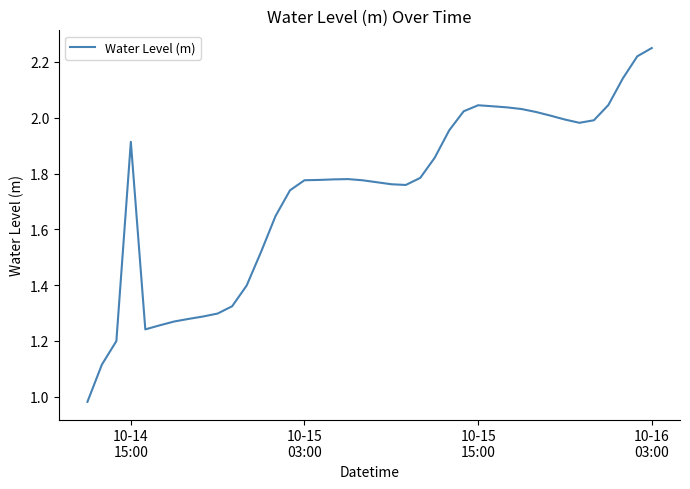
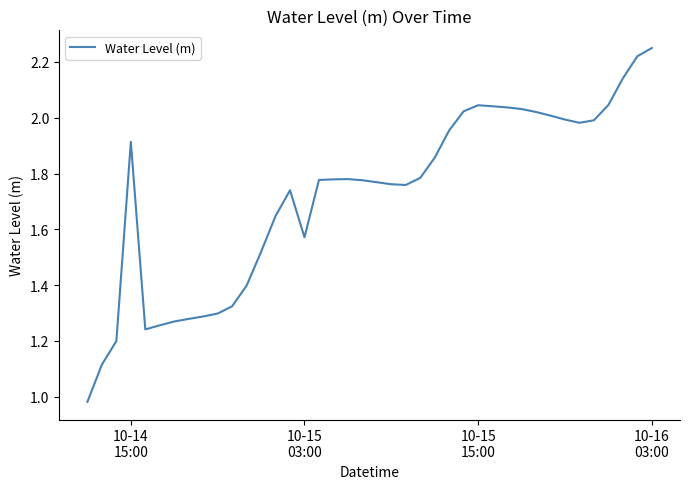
  {
    "10-14 15:00": 1.91,
-   "10-15 03:00": 1.78,
+   "10-15 03:00": 1.57,
    "10-15 15:00": 2.04,
    "10-16 03:00": 2.25
  }
